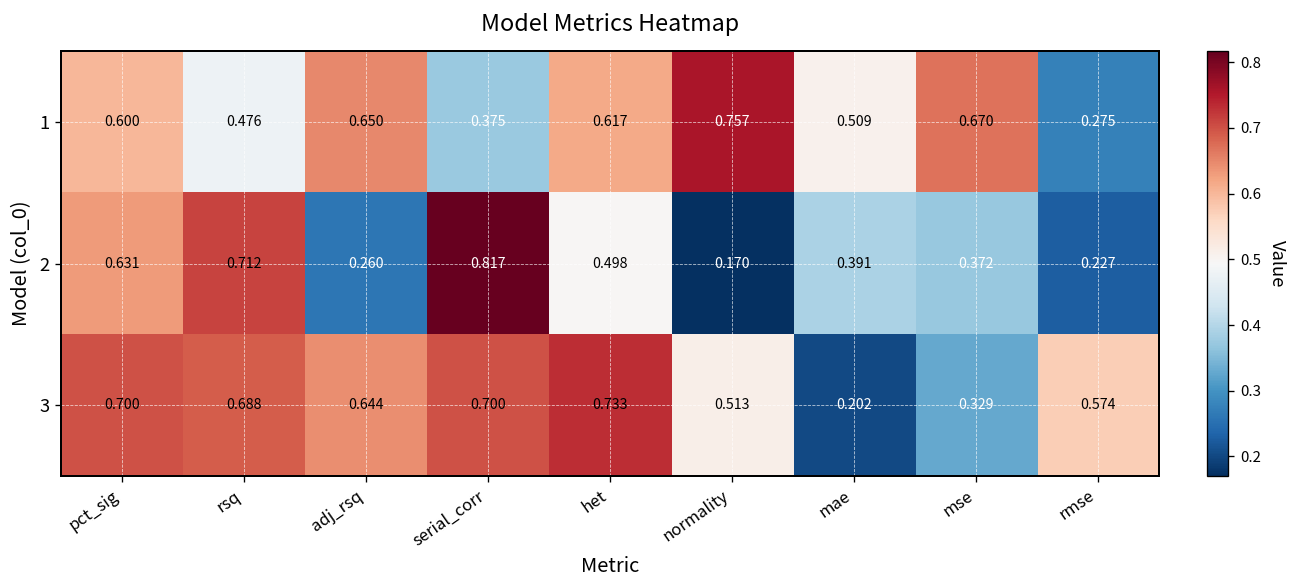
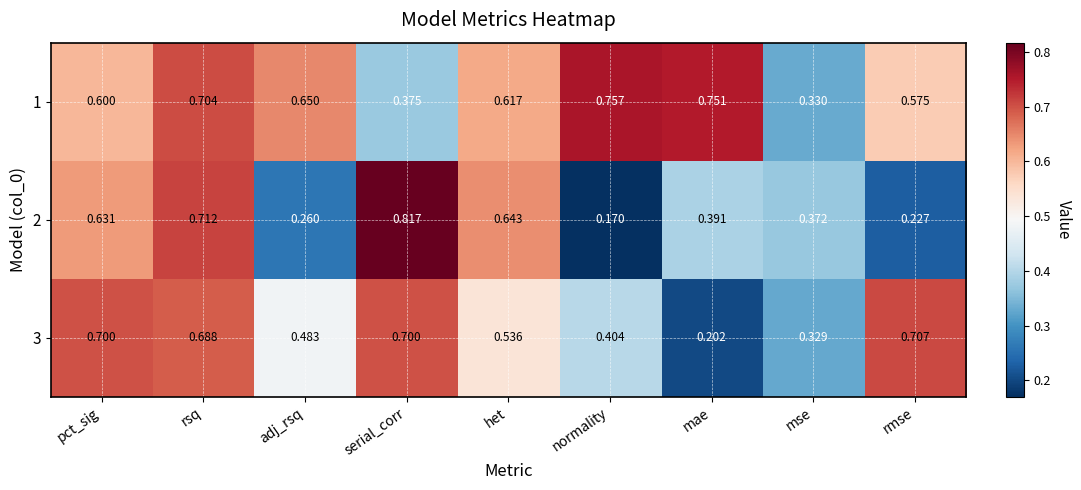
  {
    "1": {
      "pct_sig": 0.600,
-     "rsq": 0.476,
+     "rsq": 0.704,
      "adj_rsq": 0.650,
      "serial_corr": 0.375,
      "het": 0.617,
      "normality": 0.757,
-     "mae": 0.509,
-     "mse": 0.670,
-     "rmse": 0.275
+     "mae": 0.751,
+     "mse": 0.330,
+     "rmse": 0.575
    },
    "2": {
      "pct_sig": 0.631,
      "rsq": 0.712,
      "adj_rsq": 0.260,
      "serial_corr": 0.817,
-     "het": 0.498,
+     "het": 0.643,
      "normality": 0.170,
      "mae": 0.391,
      "mse": 0.372,
      "rmse": 0.227
    },
    "3": {
      "pct_sig": 0.700,
      "rsq": 0.688,
-     "adj_rsq": 0.644,
+     "adj_rsq": 0.483,
      "serial_corr": 0.700,
-     "het": 0.733,
-     "normality": 0.513,
+     "het": 0.536,
+     "normality": 0.404,
      "mae": 0.202,
      "mse": 0.329,
-     "rmse": 0.574
+     "rmse": 0.707
    }
  }
